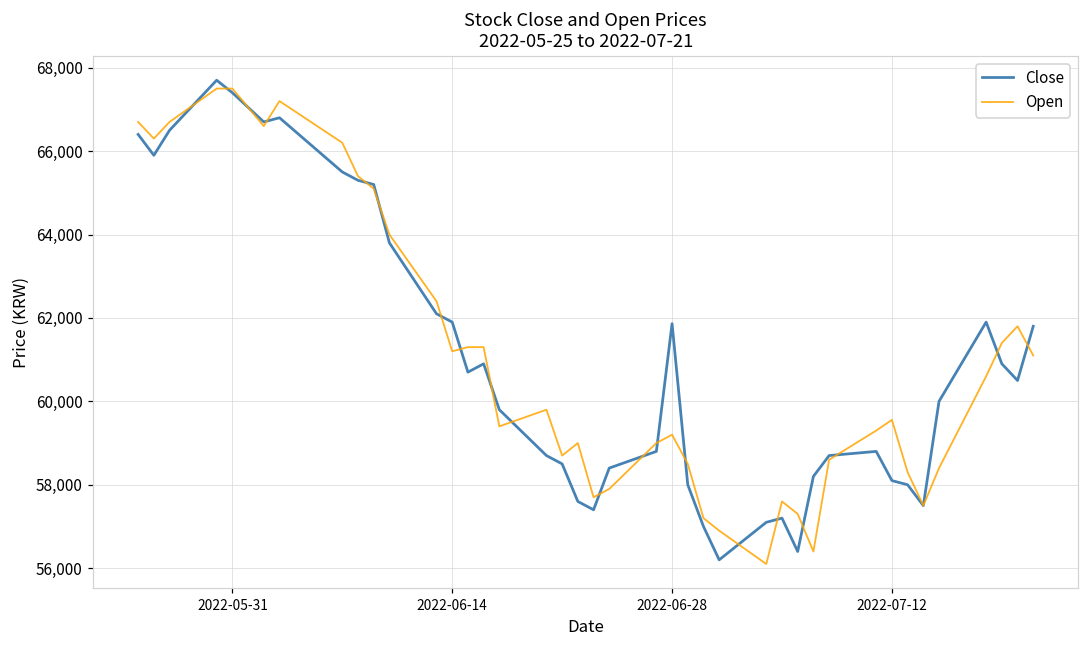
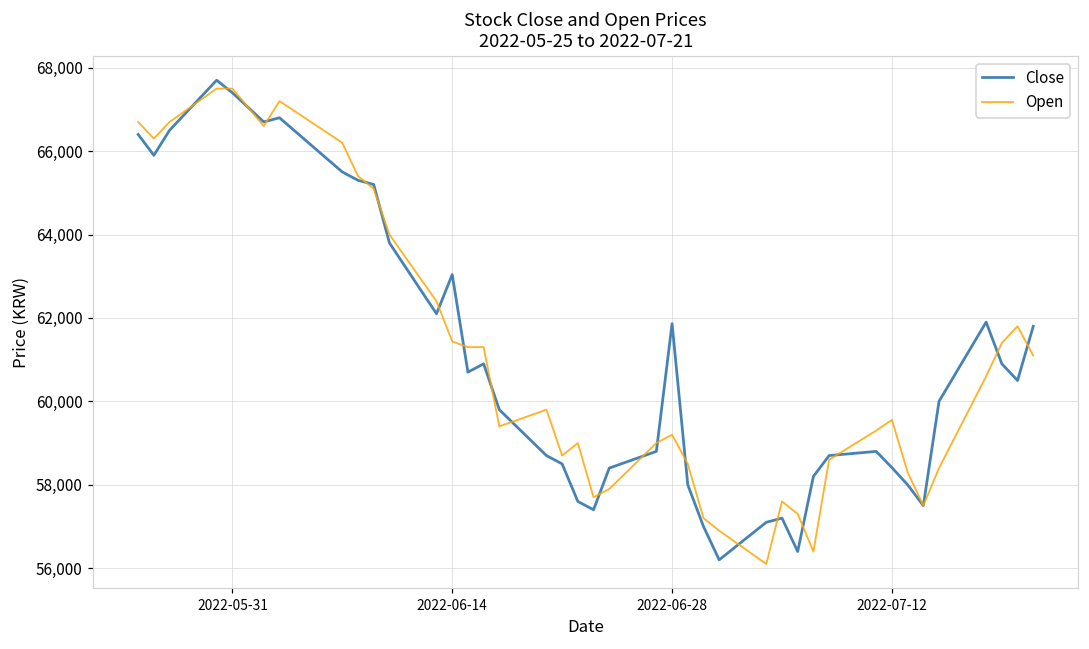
  {
    "Close": {
      "2022-05-31": "67,400",
-     "2022-06-14": "61,900",
+     "2022-06-14": "63,000",
      "2022-06-28": "61,900",
-     "2022-07-12": "58,100"
+     "2022-07-12": "58,400"
    },
    "Open": {
      "2022-05-31": "67,500",
-     "2022-06-14": "61,200",
+     "2022-06-14": "61,400",
      "2022-06-28": "59,200",
      "2022-07-12": "59,600"
    }
  }
